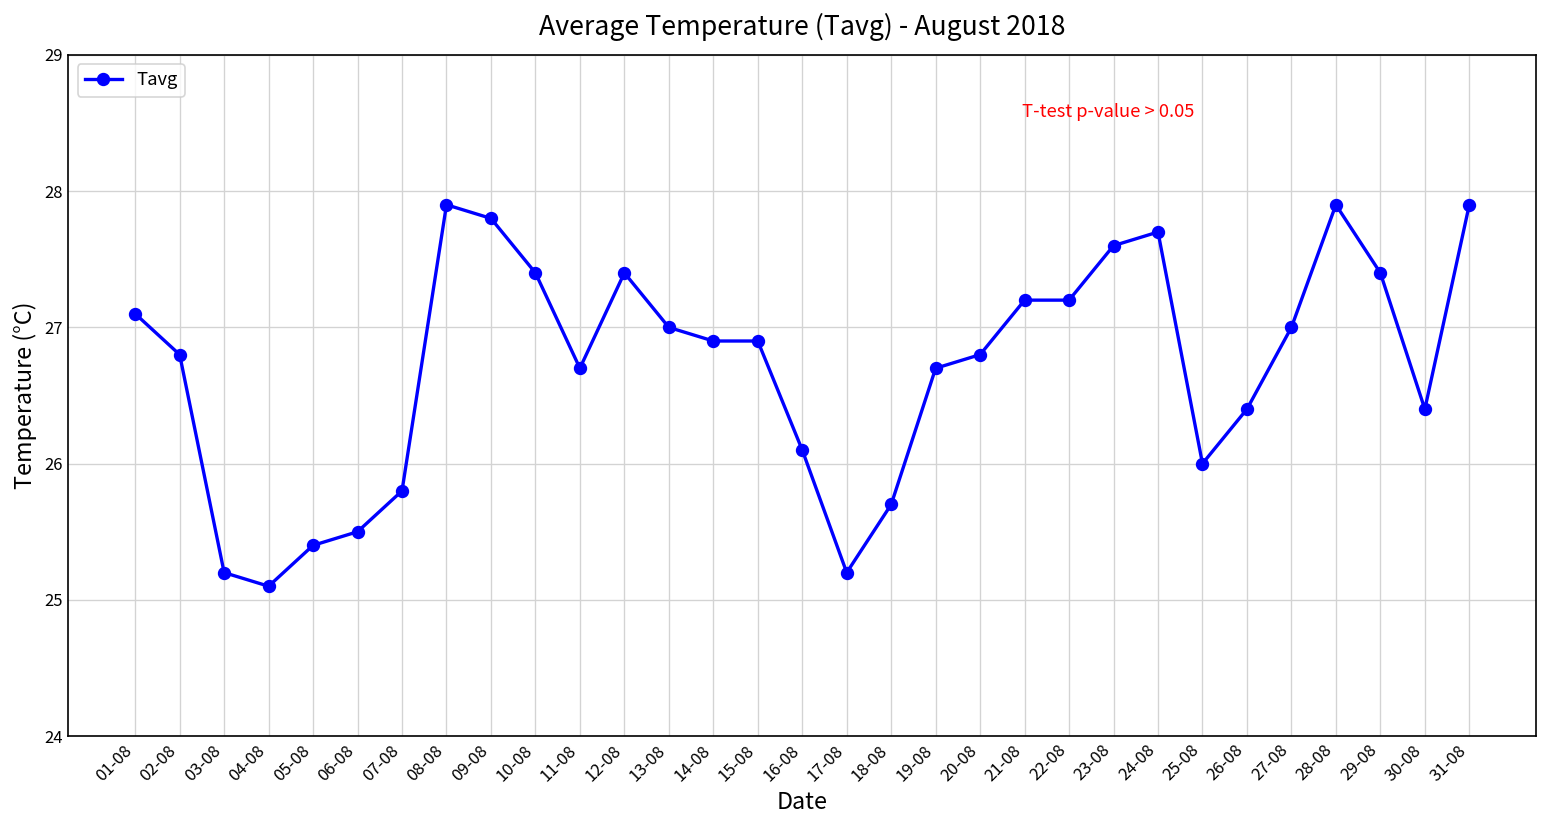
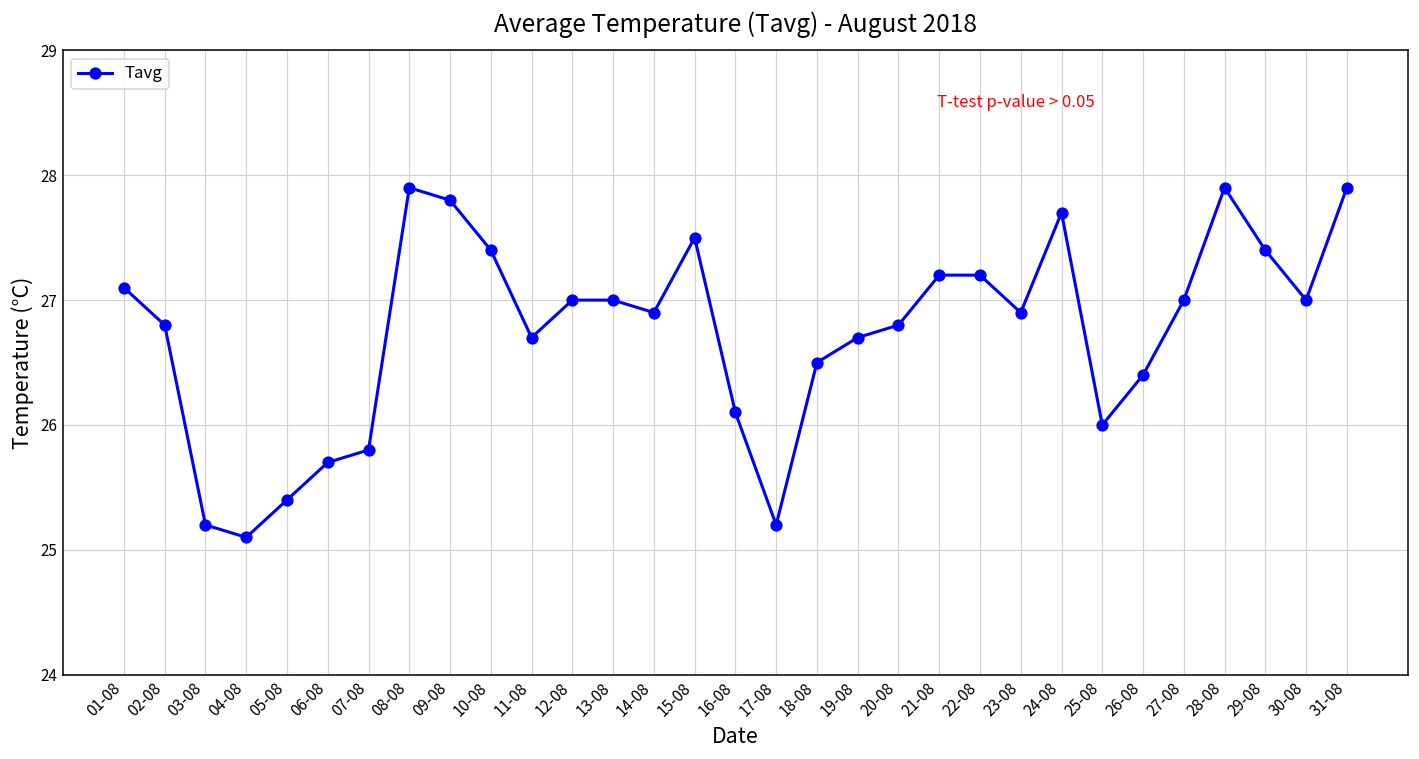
  {
    "01-08": 27.1,
    "02-08": 26.8,
    "03-08": 25.2,
    "04-08": 25.1,
    "05-08": 25.4,
-   "06-08": 25.5,
+   "06-08": 25.7,
    "07-08": 25.8,
    "08-08": 27.9,
    "09-08": 27.8,
    "10-08": 27.4,
    "11-08": 26.7,
-   "12-08": 27.4,
+   "12-08": 27.0,
    "13-08": 27.0,
    "14-08": 26.9,
-   "15-08": 26.9,
+   "15-08": 27.5,
    "16-08": 26.1,
    "17-08": 25.2,
-   "18-08": 25.7,
+   "18-08": 26.5,
    "19-08": 26.7,
    "20-08": 26.8,
    "21-08": 27.2,
    "22-08": 27.2,
-   "23-08": 27.6,
+   "23-08": 26.9,
    "24-08": 27.7,
    "25-08": 26.0,
    "26-08": 26.4,
    "27-08": 27.0,
    "28-08": 27.9,
    "29-08": 27.4,
-   "30-08": 26.4,
+   "30-08": 27.0,
    "31-08": 27.9
  }
